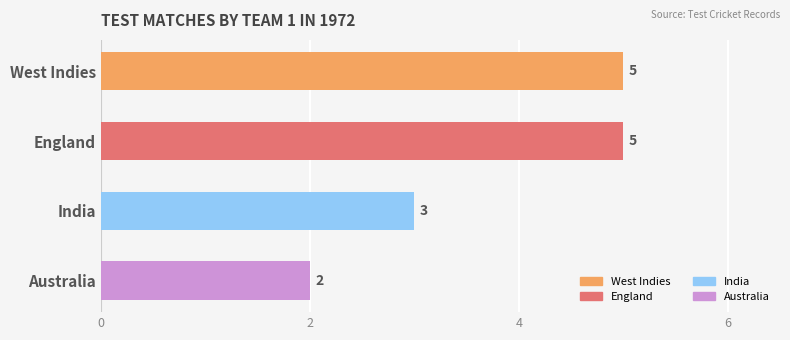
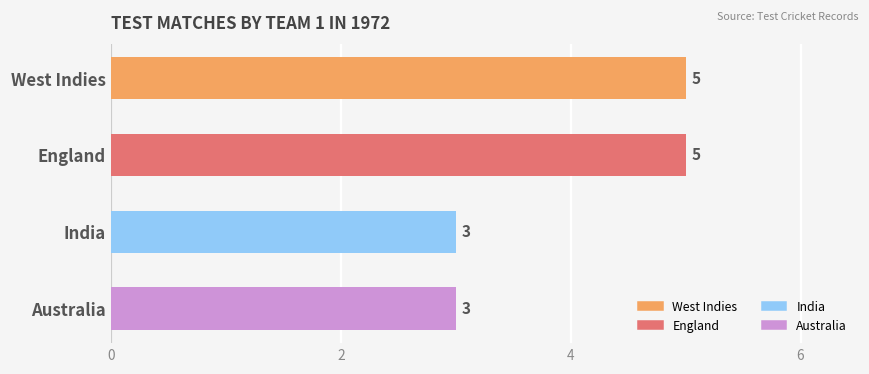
  {
    "West Indies": 5,
    "England": 5,
    "India": 3,
-   "Australia": 2
+   "Australia": 3
  }
